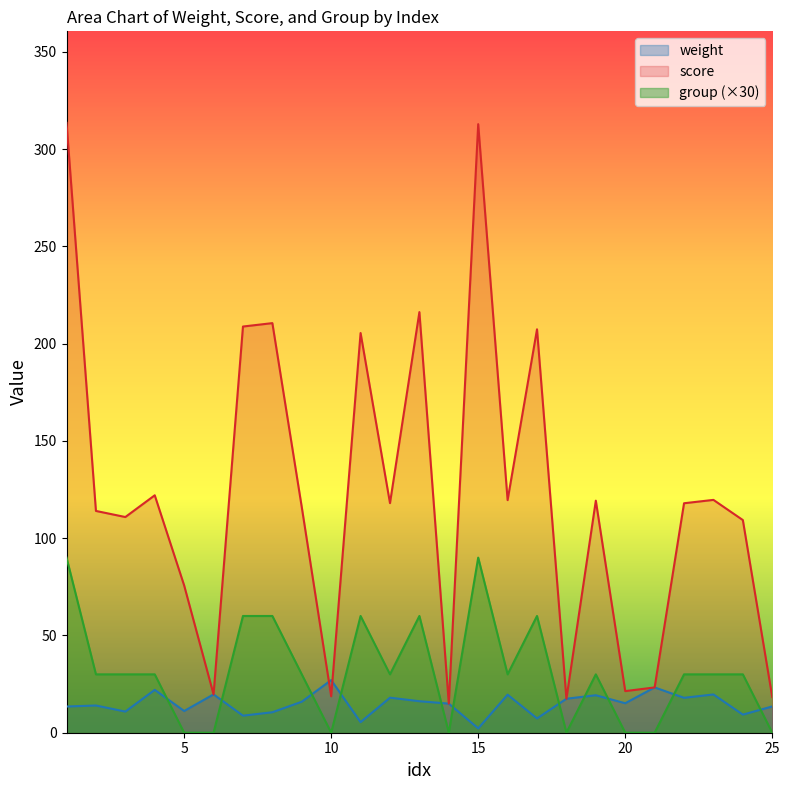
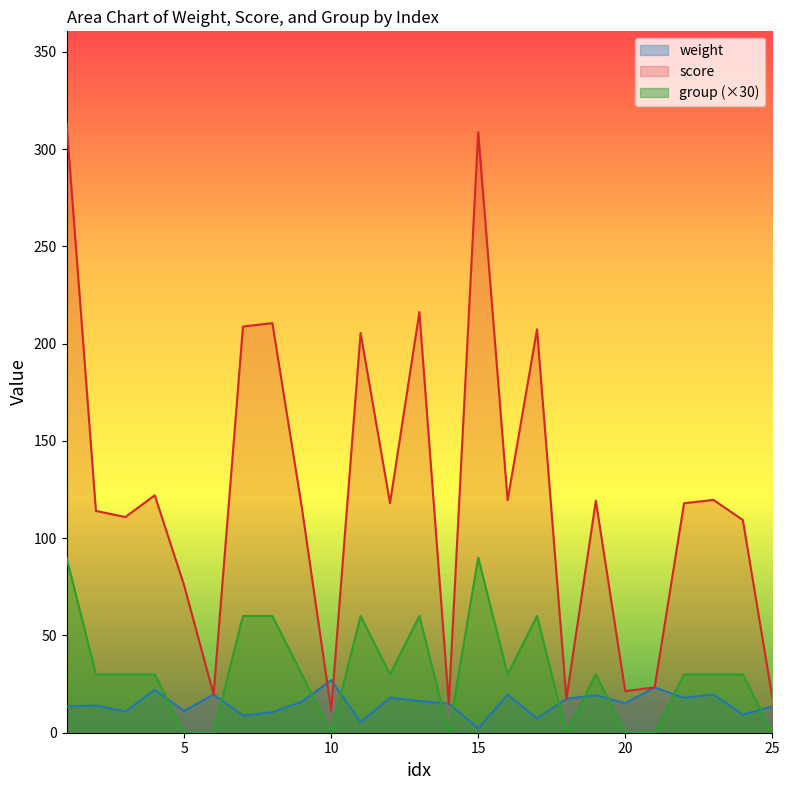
  {
    "weight": {
      "5": 11,
      "10": 27,
      "15": 2,
      "20": 15,
      "25": 14
    },
    "score": {
      "5": 76,
-     "10": 19,
-     "15": 313,
+     "10": 11,
+     "15": 309,
      "20": 21,
      "25": 18
    },
    "group (×30)": {
      "5": 0,
      "10": 0,
      "15": 90,
      "20": 0,
      "25": 0
    }
  }
